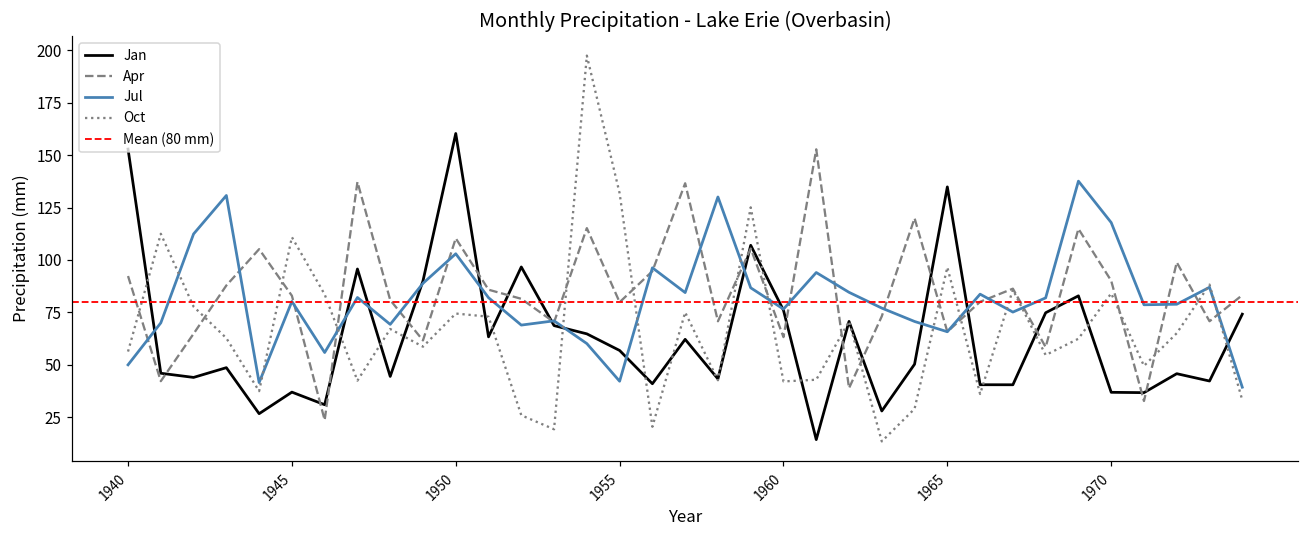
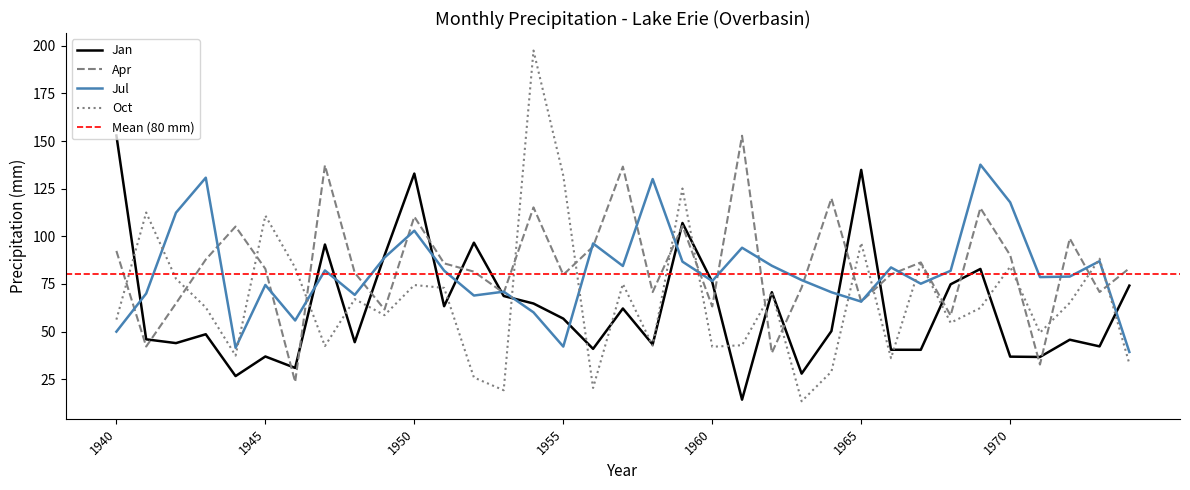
  {
    "Jan": {
      "1945": 37,
-     "1950": 160,
+     "1950": 133,
      "1955": 57,
      "1965": 135,
      "1970": 37
    },
    "Jul": {
      "1940": 50,
-     "1945": 80,
+     "1945": 74,
      "1950": 103,
      "1955": 42,
      "1970": 118
    }
  }
